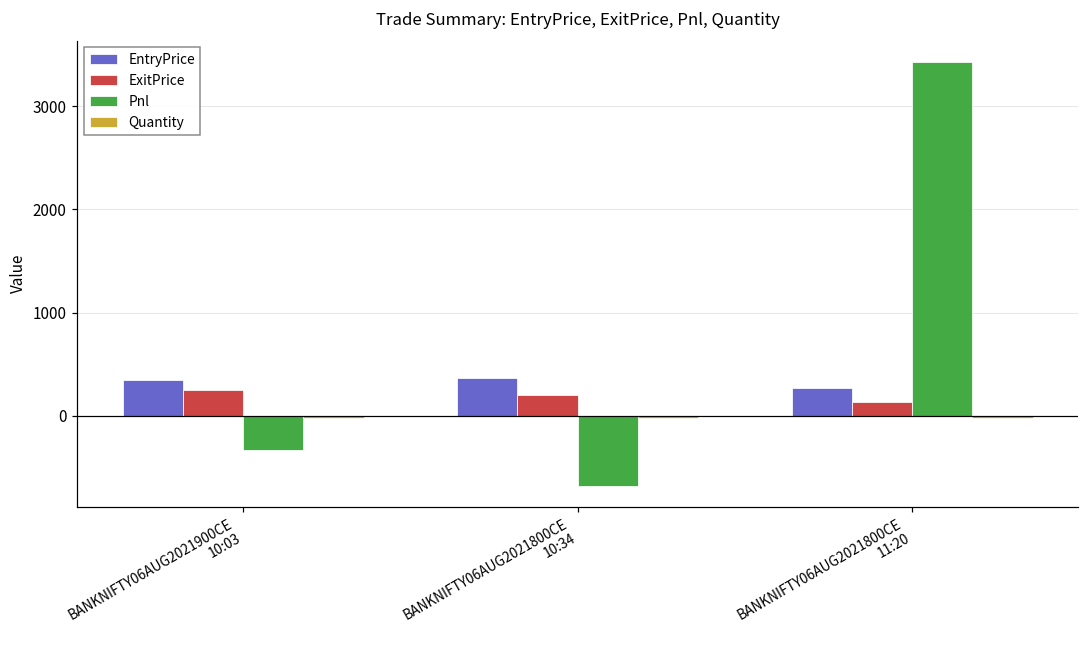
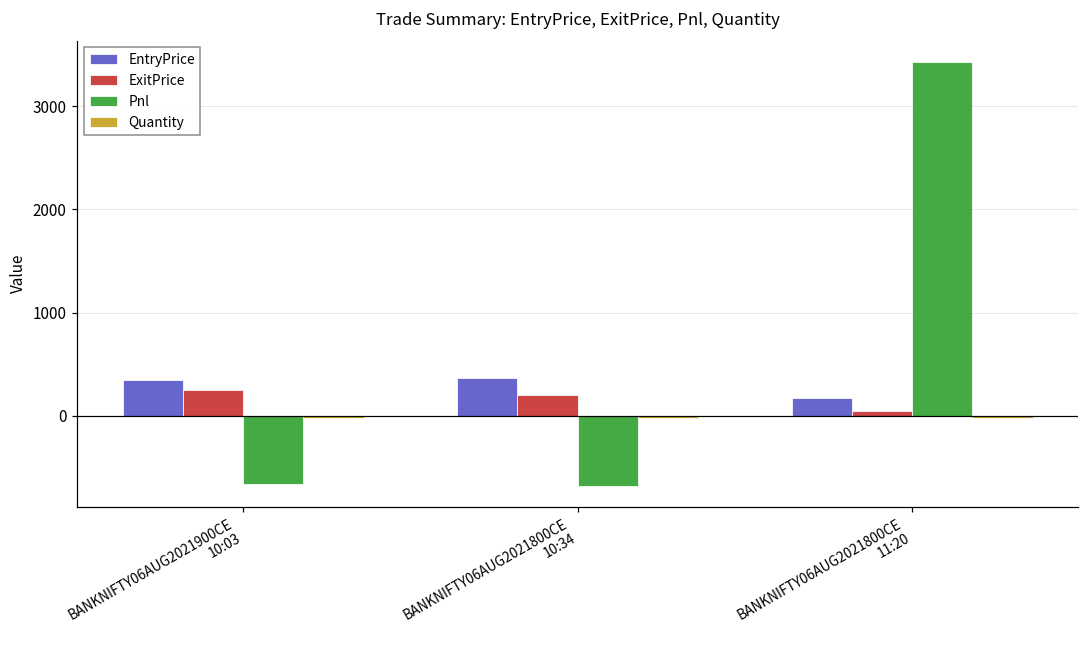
  {
    "EntryPrice": {
      "BANKNIFTY06AUG2021900CE 10:03": 400,
      "BANKNIFTY06AUG2021800CE 10:34": 400,
-     "BANKNIFTY06AUG2021800CE 11:20": 300
+     "BANKNIFTY06AUG2021800CE 11:20": 200
    },
    "ExitPrice": {
      "BANKNIFTY06AUG2021900CE 10:03": 200,
      "BANKNIFTY06AUG2021800CE 10:34": 200,
-     "BANKNIFTY06AUG2021800CE 11:20": 100
+     "BANKNIFTY06AUG2021800CE 11:20": 0
    },
    "Pnl": {
-     "BANKNIFTY06AUG2021900CE 10:03": -300,
+     "BANKNIFTY06AUG2021900CE 10:03": -700,
      "BANKNIFTY06AUG2021800CE 10:34": -700,
      "BANKNIFTY06AUG2021800CE 11:20": 3400
    }
  }
